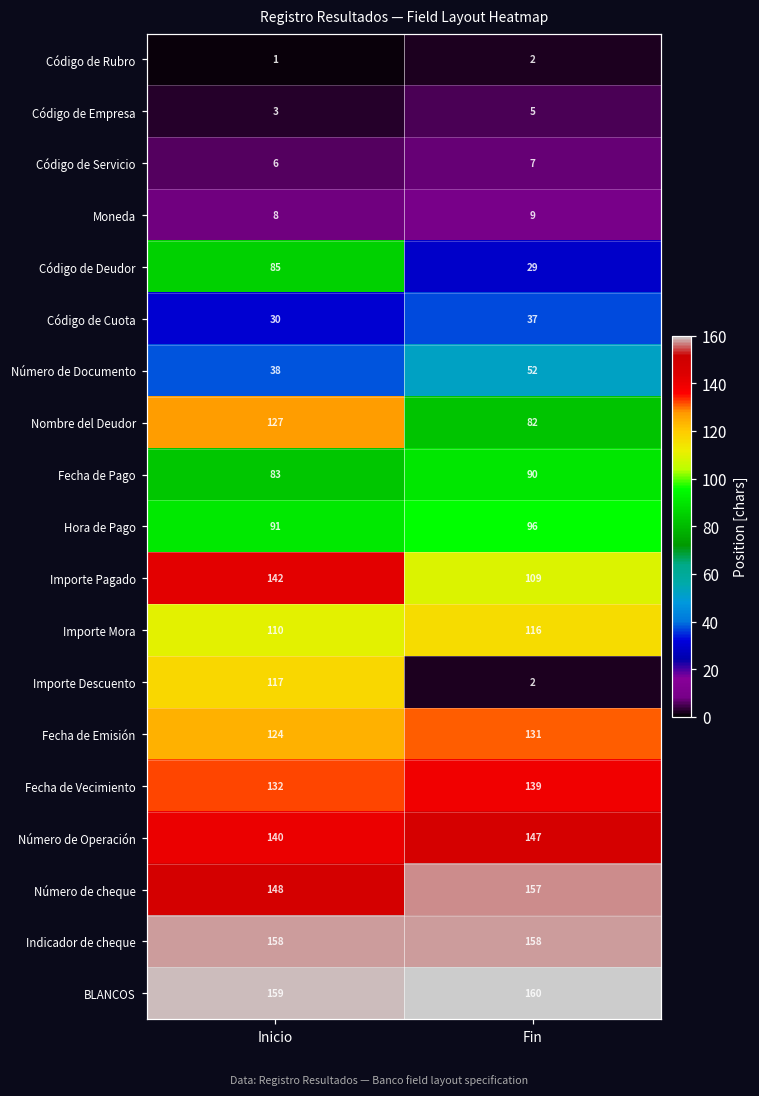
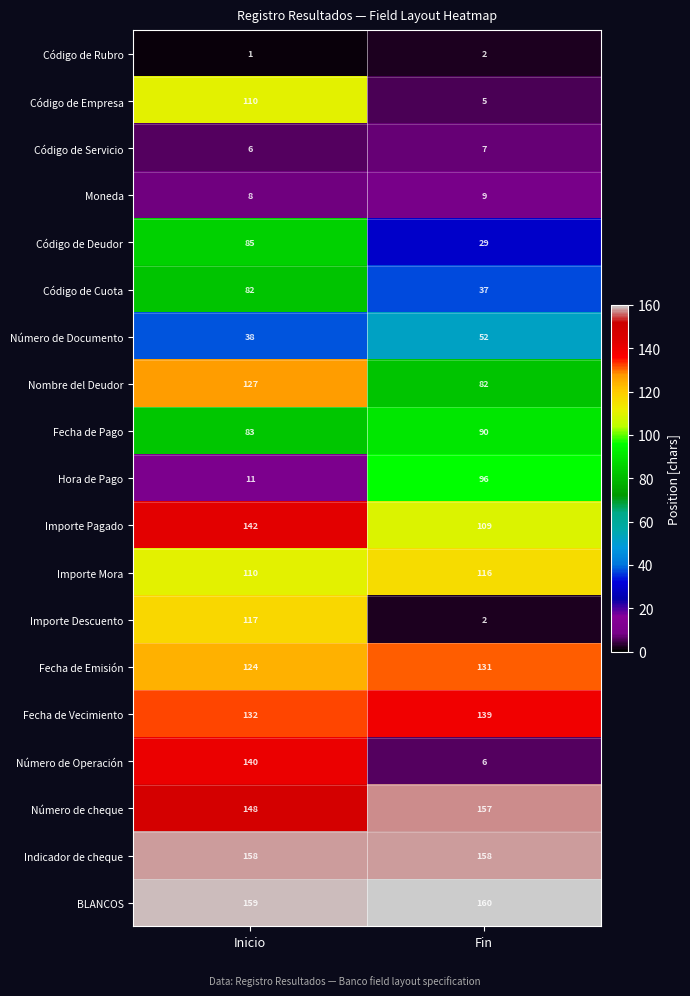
  {
    "Código de Rubro": {
      "Inicio": 1,
      "Fin": 2
    },
    "Código de Empresa": {
-     "Inicio": 3,
+     "Inicio": 110,
      "Fin": 5
    },
    "Código de Servicio": {
      "Inicio": 6,
      "Fin": 7
    },
    "Moneda": {
      "Inicio": 8,
      "Fin": 9
    },
    "Código de Deudor": {
      "Inicio": 85,
      "Fin": 29
    },
    "Código de Cuota": {
-     "Inicio": 30,
+     "Inicio": 82,
      "Fin": 37
    },
    "Número de Documento": {
      "Inicio": 38,
      "Fin": 52
    },
    "Nombre del Deudor": {
      "Inicio": 127,
      "Fin": 82
    },
    "Fecha de Pago": {
      "Inicio": 83,
      "Fin": 90
    },
    "Hora de Pago": {
-     "Inicio": 91,
+     "Inicio": 11,
      "Fin": 96
    },
    "Importe Pagado": {
      "Inicio": 142,
      "Fin": 109
    },
    "Importe Mora": {
      "Inicio": 110,
      "Fin": 116
    },
    "Importe Descuento": {
      "Inicio": 117,
      "Fin": 2
    },
    "Fecha de Emisión": {
      "Inicio": 124,
      "Fin": 131
    },
    "Fecha de Vecimiento": {
      "Inicio": 132,
      "Fin": 139
    },
    "Número de Operación": {
      "Inicio": 140,
-     "Fin": 147
+     "Fin": 6
    },
    "Número de cheque": {
      "Inicio": 148,
      "Fin": 157
    },
    "Indicador de cheque": {
      "Inicio": 158,
      "Fin": 158
    },
    "BLANCOS": {
      "Inicio": 159,
      "Fin": 160
    }
  }
